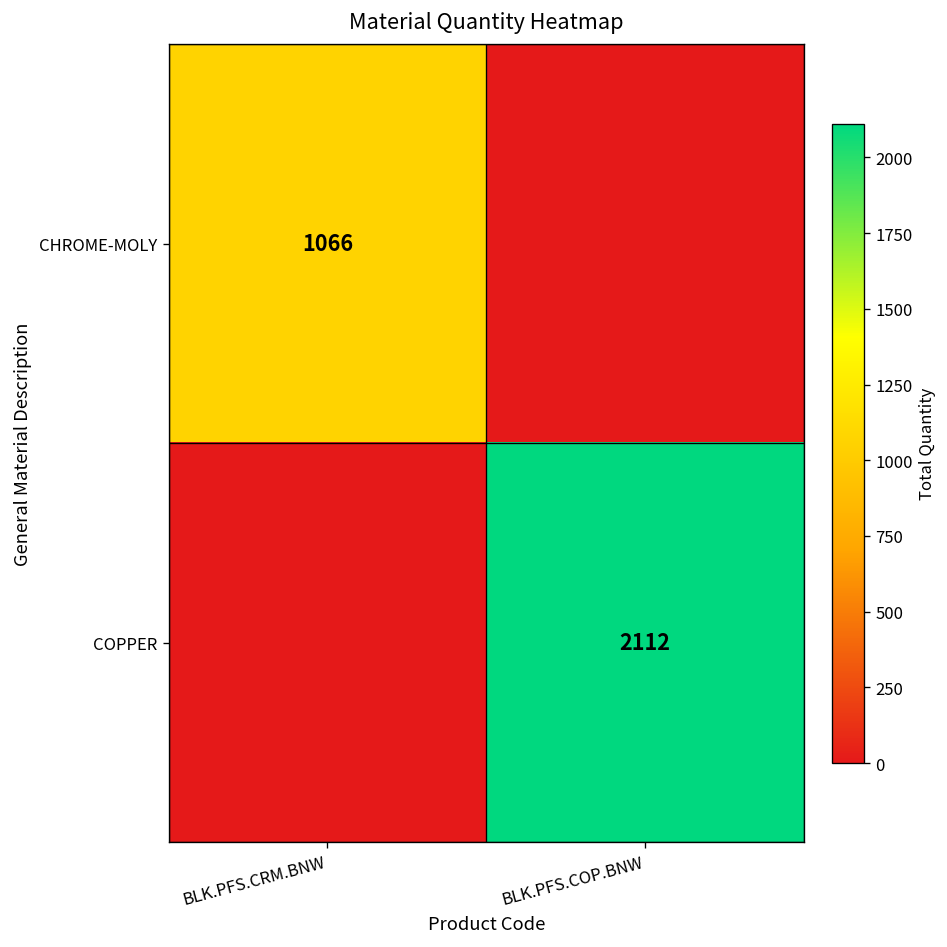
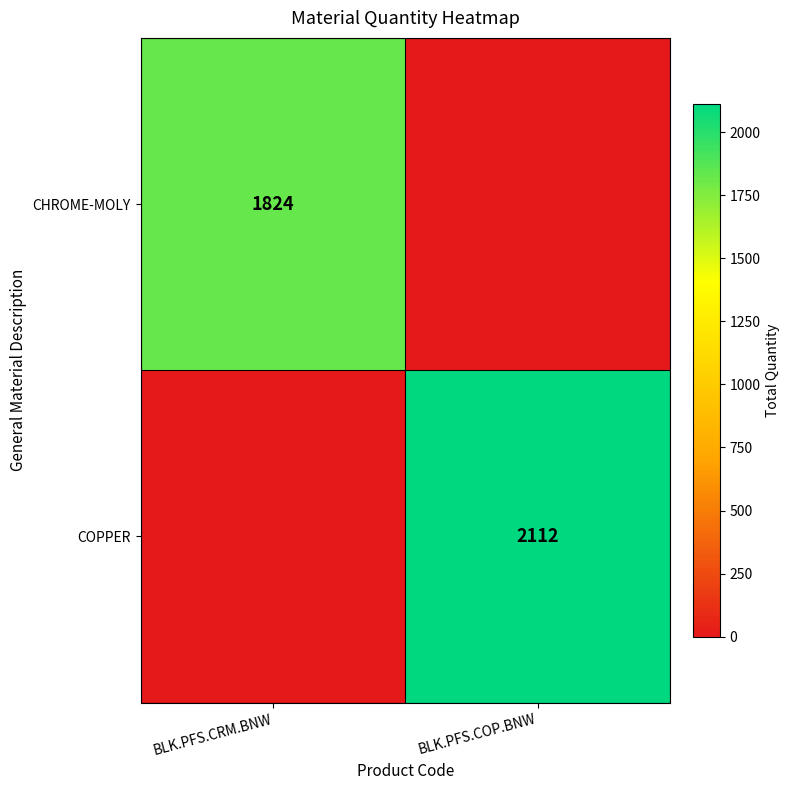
  {
    "CHROME-MOLY": {
-     "BLK.PFS.CRM.BNW": 1066
+     "BLK.PFS.CRM.BNW": 1824
    },
    "COPPER": {
      "BLK.PFS.COP.BNW": 2112
    }
  }
